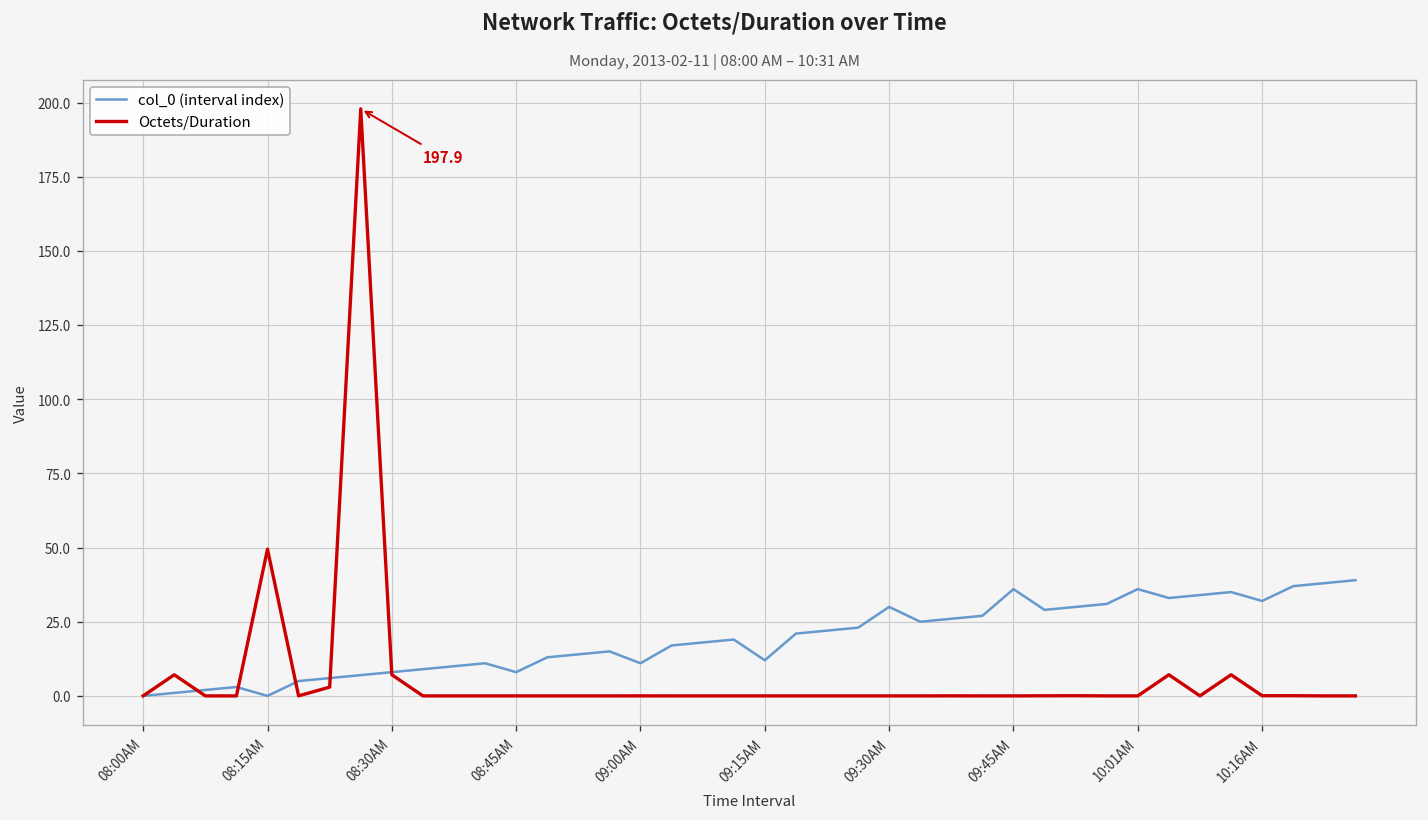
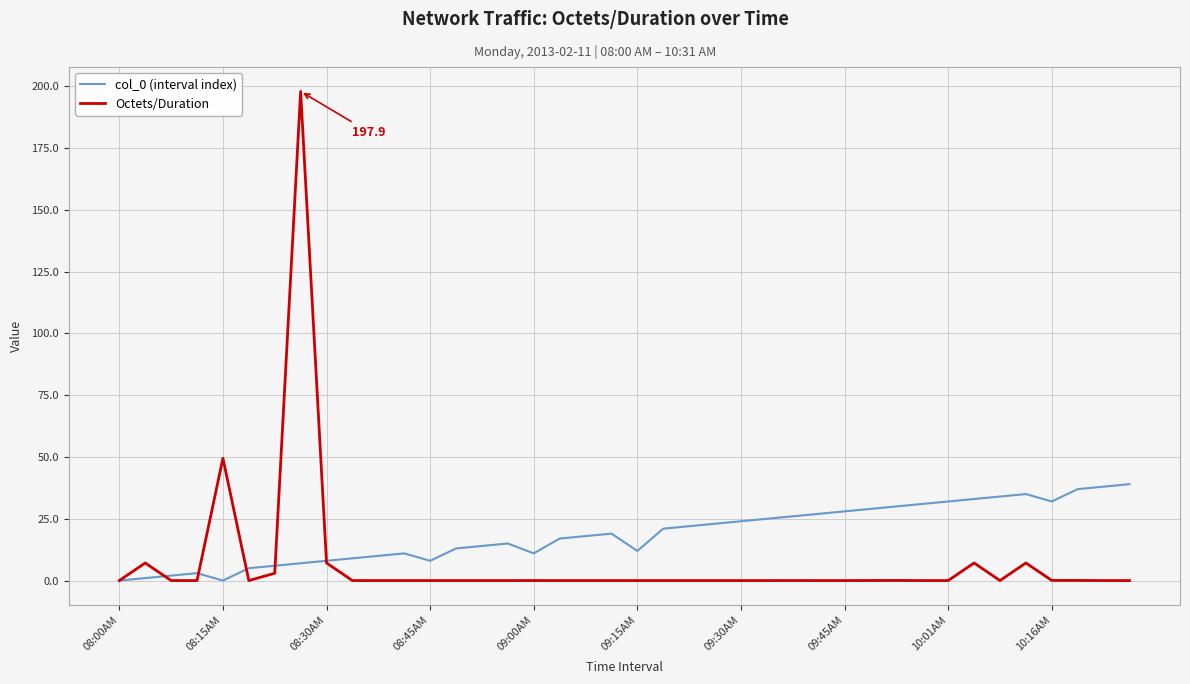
  {
    "col_0 (interval index)": {
      "08:15AM": 0,
      "08:45AM": 8,
      "09:00AM": 11,
      "09:15AM": 12,
-     "09:30AM": 30,
-     "09:45AM": 36,
-     "10:01AM": 36,
+     "09:30AM": 24,
+     "09:45AM": 28,
+     "10:01AM": 32,
      "10:16AM": 32
    },
    "Octets/Duration": {
      "08:15AM": 49,
      "08:45AM": 0,
      "09:00AM": 0,
      "09:15AM": 0,
      "09:30AM": 0,
      "09:45AM": 0,
      "10:01AM": 0,
      "10:16AM": 0
    }
  }
